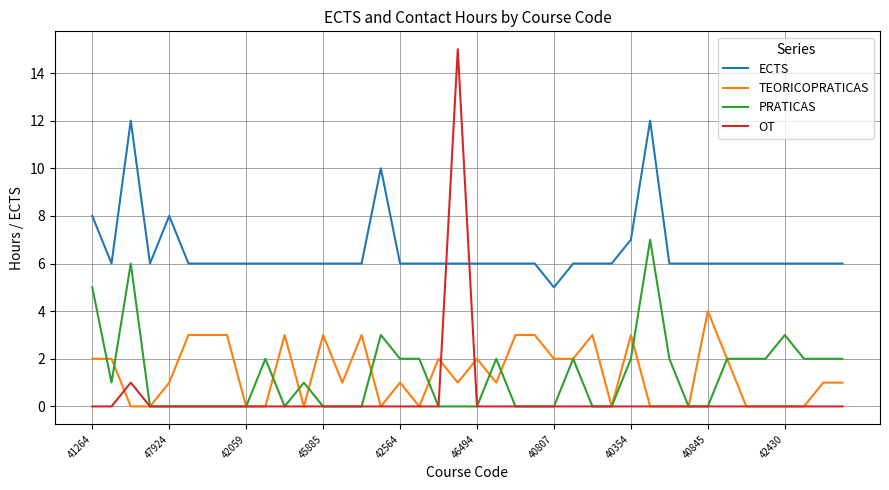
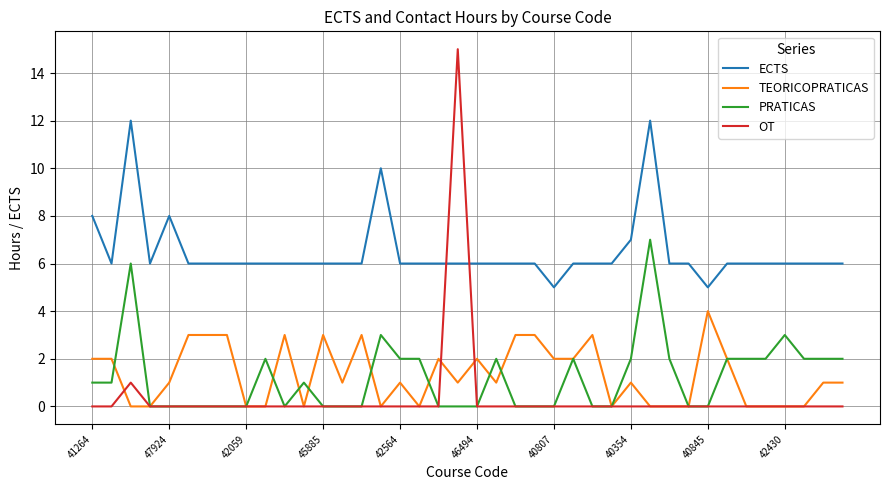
  {
    "ECTS": {
      "41264": 8,
      "47924": 8,
      "42059": 6,
      "45885": 6,
      "42564": 6,
      "46494": 6,
      "40807": 5,
      "40354": 7,
-     "40845": 6,
+     "40845": 5,
      "42430": 6
    },
    "TEORICOPRATICAS": {
      "41264": 2,
      "47924": 1,
      "45885": 3,
      "42564": 1,
      "46494": 2,
      "40807": 2,
-     "40354": 3,
+     "40354": 1,
      "40845": 4
    },
    "PRATICAS": {
-     "41264": 5,
+     "41264": 1,
      "42564": 2,
      "40354": 2,
      "42430": 3
    },
    "OT": {
      "41264": 0,
      "42564": 0,
      "40354": 0
    }
  }
